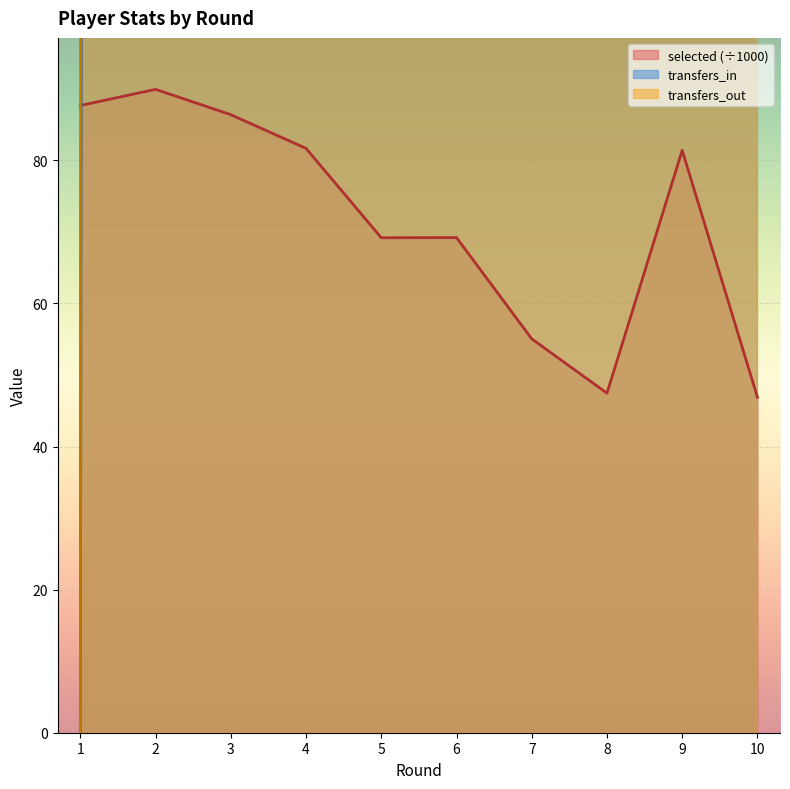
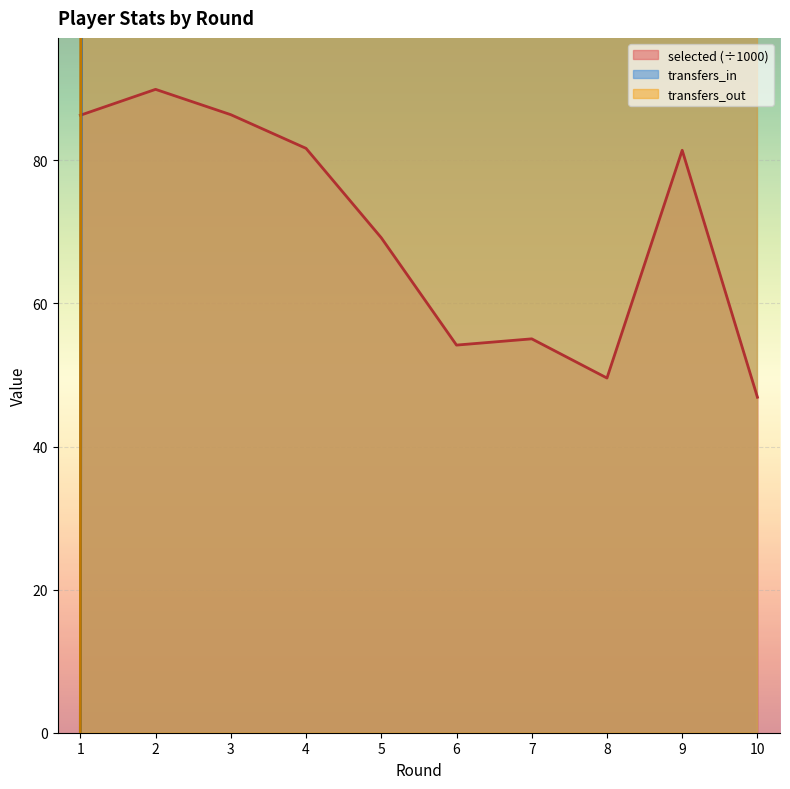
  {
    "selected (÷1000)": {
-     "1": 88,
+     "1": 86,
      "2": 90,
      "3": 86,
      "4": 82,
      "5": 69,
-     "6": 69,
+     "6": 54,
      "7": 55,
-     "8": 47,
+     "8": 50,
      "9": 81,
      "10": 47
    }
  }
